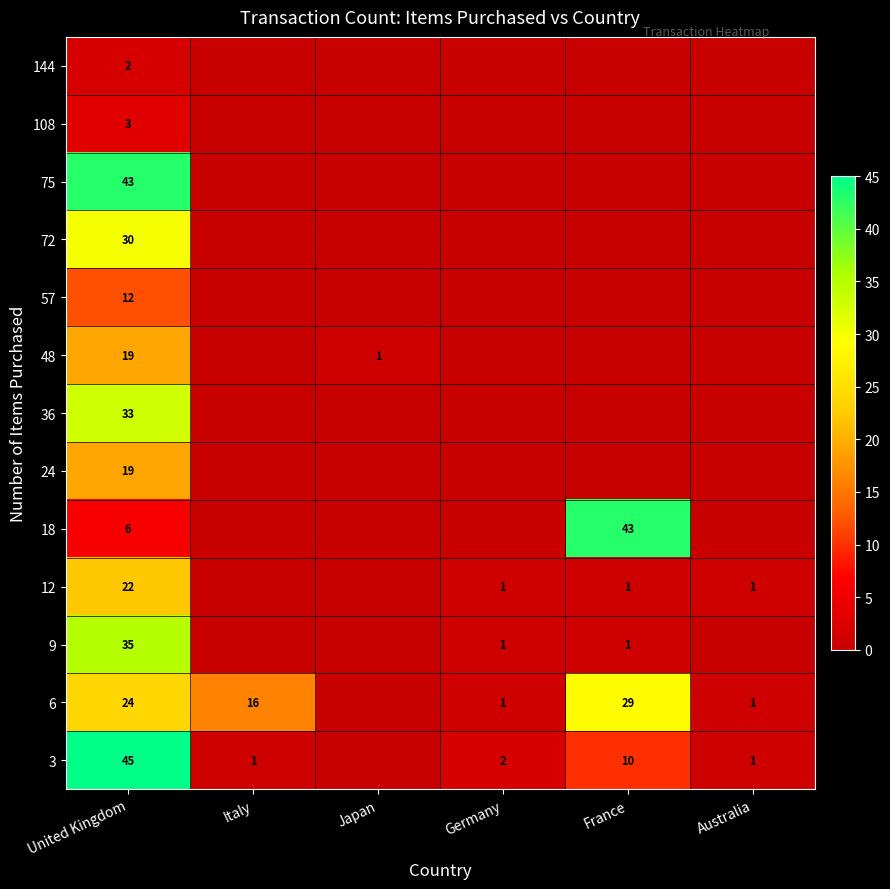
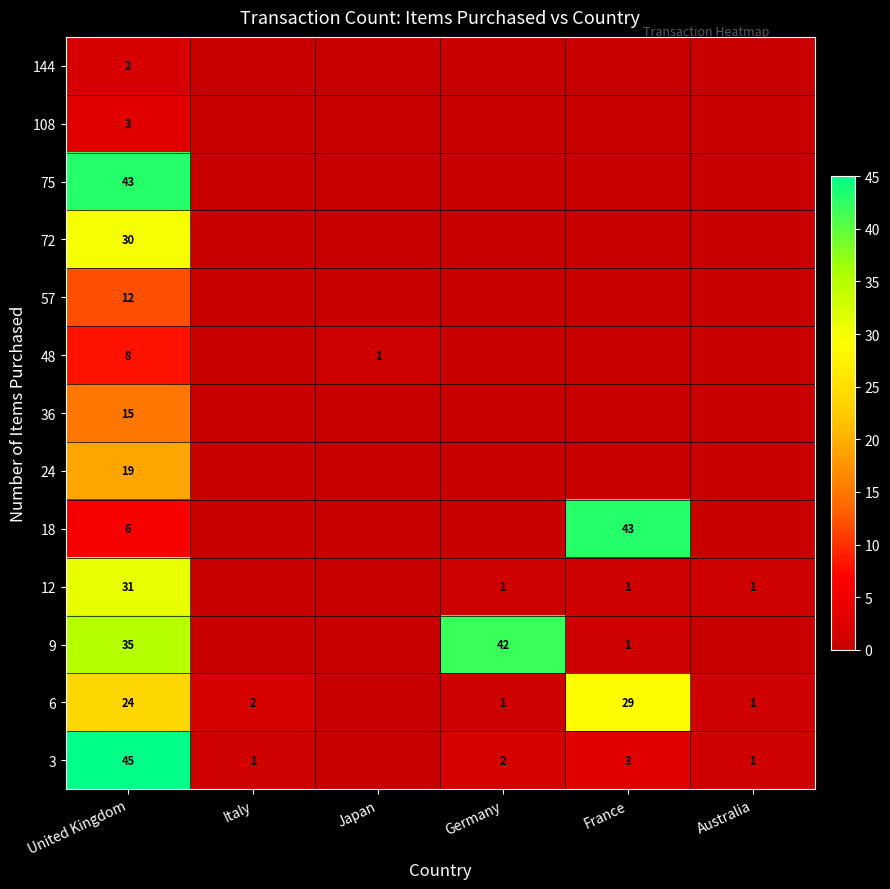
  {
    "144": {
      "United Kingdom": 2
    },
    "108": {
      "United Kingdom": 3
    },
    "75": {
      "United Kingdom": 43
    },
    "72": {
      "United Kingdom": 30
    },
    "57": {
      "United Kingdom": 12
    },
    "48": {
-     "United Kingdom": 19,
+     "United Kingdom": 8,
      "Japan": 1
    },
    "36": {
-     "United Kingdom": 33
+     "United Kingdom": 15
    },
    "24": {
      "United Kingdom": 19
    },
    "18": {
      "United Kingdom": 6,
      "France": 43
    },
    "12": {
-     "United Kingdom": 22,
+     "United Kingdom": 31,
      "Germany": 1,
      "France": 1,
      "Australia": 1
    },
    "9": {
      "United Kingdom": 35,
-     "Germany": 1,
+     "Germany": 42,
      "France": 1
    },
    "6": {
      "United Kingdom": 24,
-     "Italy": 16,
+     "Italy": 2,
      "Germany": 1,
      "France": 29,
      "Australia": 1
    },
    "3": {
      "United Kingdom": 45,
      "Italy": 1,
      "Germany": 2,
-     "France": 10,
+     "France": 3,
      "Australia": 1
    }
  }
